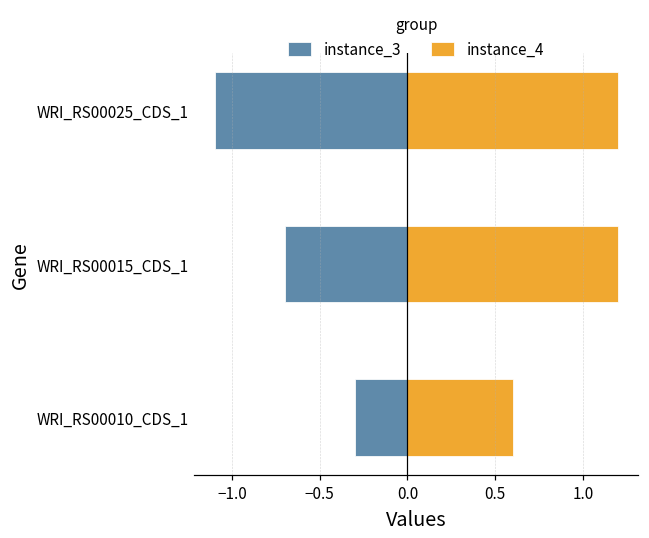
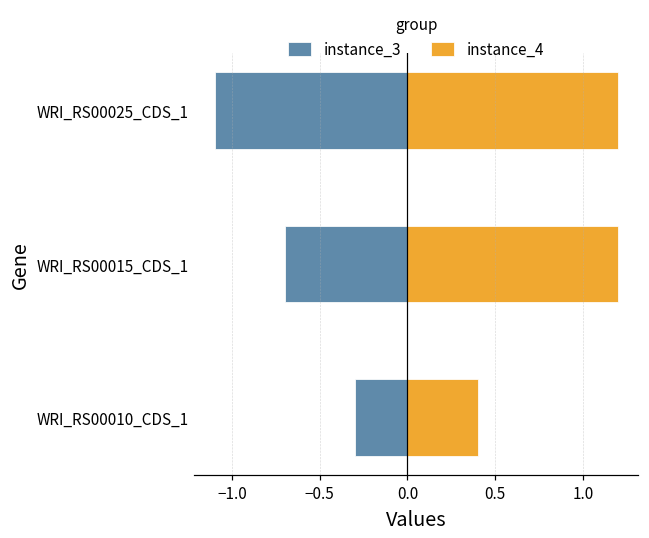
  {
    "instance_3": {
      "WRI_RS00025_CDS_1": -1.1,
      "WRI_RS00015_CDS_1": -0.7,
      "WRI_RS00010_CDS_1": -0.3
    },
    "instance_4": {
      "WRI_RS00025_CDS_1": 1.2,
      "WRI_RS00015_CDS_1": 1.2,
-     "WRI_RS00010_CDS_1": 0.6
+     "WRI_RS00010_CDS_1": 0.4
    }
  }
